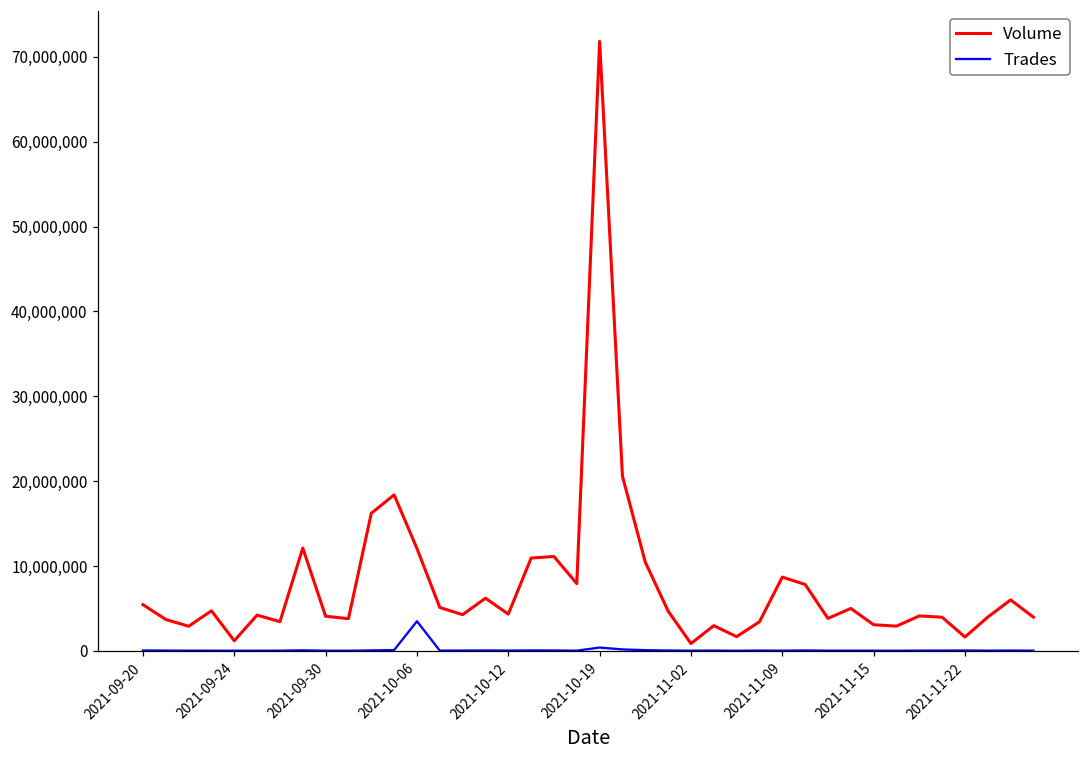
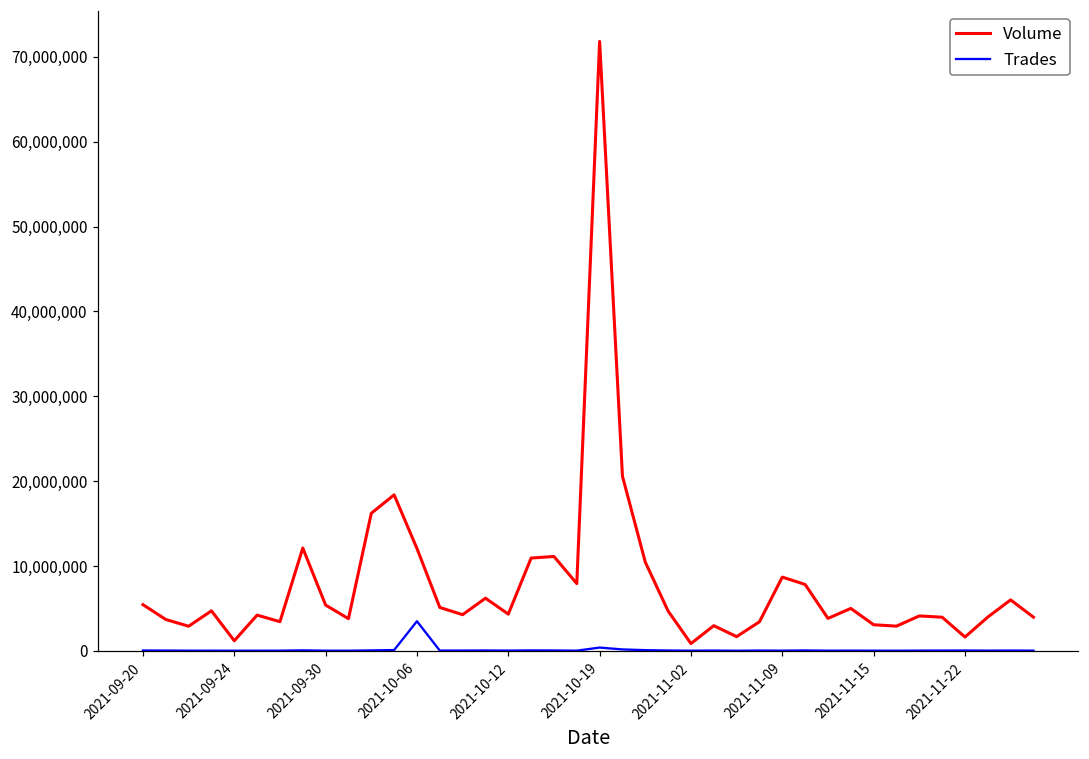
  {
    "Volume": {
      "2021-09-20": "5,000,000",
      "2021-09-24": "1,000,000",
-     "2021-09-30": "4,000,000",
+     "2021-09-30": "5,000,000",
      "2021-10-06": "12,000,000",
      "2021-10-12": "4,000,000",
      "2021-10-19": "72,000,000",
      "2021-11-02": "1,000,000",
      "2021-11-09": "9,000,000",
      "2021-11-15": "3,000,000",
      "2021-11-22": "2,000,000"
    },
    "Trades": {
      "2021-09-20": "0",
      "2021-09-24": "0",
      "2021-09-30": "0",
      "2021-10-06": "3,000,000",
      "2021-10-12": "0",
      "2021-10-19": "0",
      "2021-11-02": "0",
      "2021-11-09": "0",
      "2021-11-15": "0",
      "2021-11-22": "0"
    }
  }
